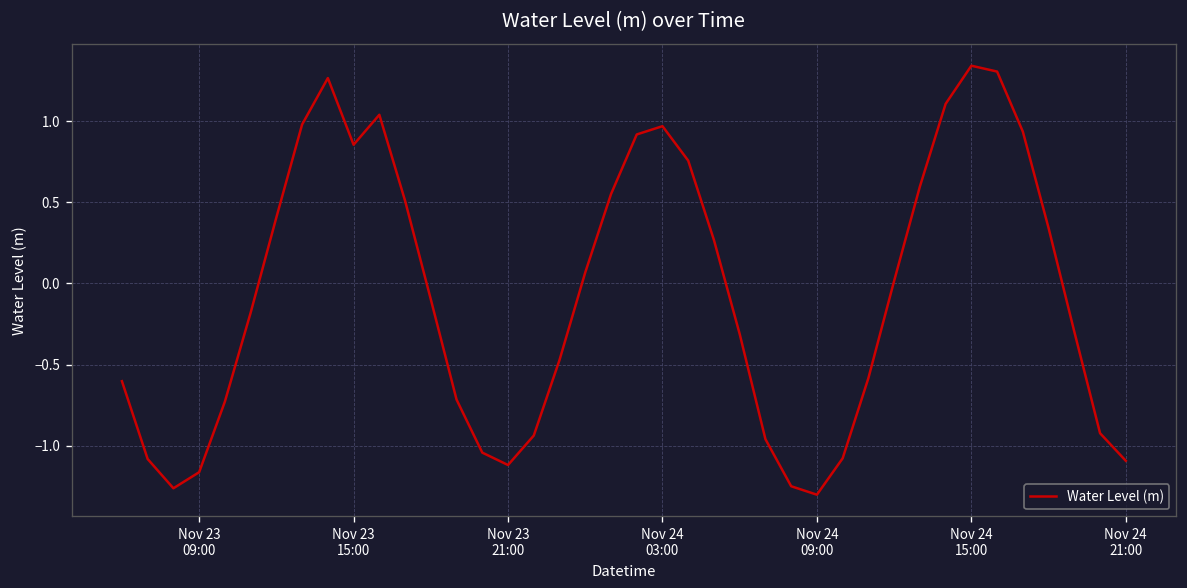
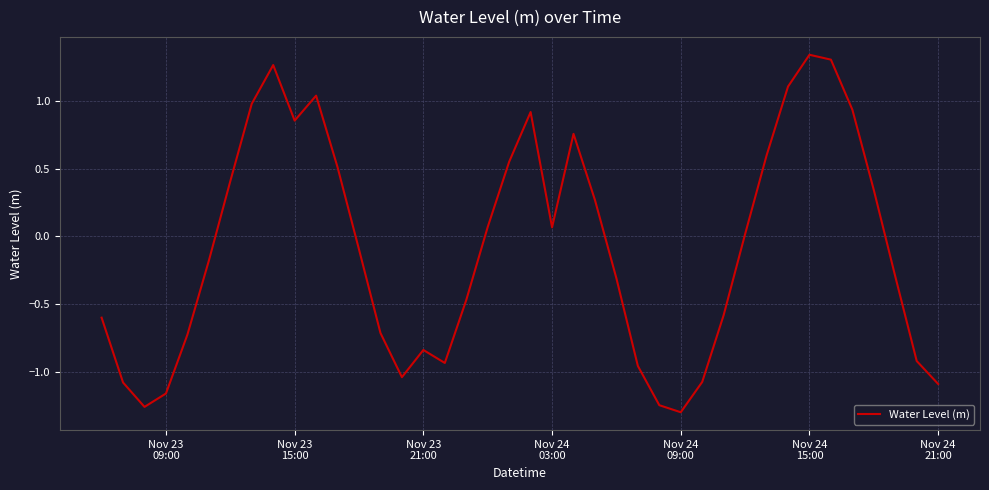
  {
    "Nov 23 09:00": -1.16,
    "Nov 23 15:00": 0.85,
-   "Nov 23 21:00": -1.12,
-   "Nov 24 03:00": 0.97,
+   "Nov 23 21:00": -0.84,
+   "Nov 24 03:00": 0.07,
    "Nov 24 09:00": -1.30,
    "Nov 24 15:00": 1.34,
    "Nov 24 21:00": -1.09
  }
